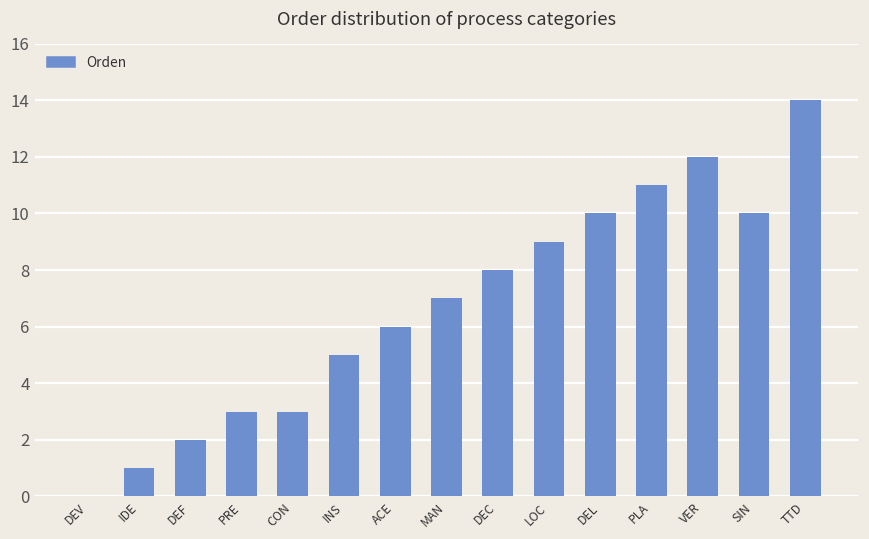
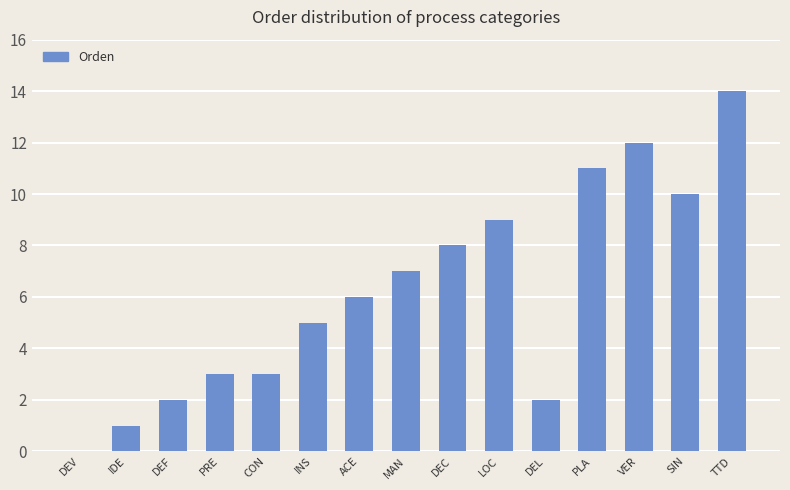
  {
    "DEV": 0,
    "IDE": 1,
    "DEF": 2,
    "PRE": 3,
    "CON": 3,
    "INS": 5,
    "ACE": 6,
    "MAN": 7,
    "DEC": 8,
    "LOC": 9,
-   "DEL": 10,
+   "DEL": 2,
    "PLA": 11,
    "VER": 12,
    "SIN": 10,
    "TTD": 14
  }
